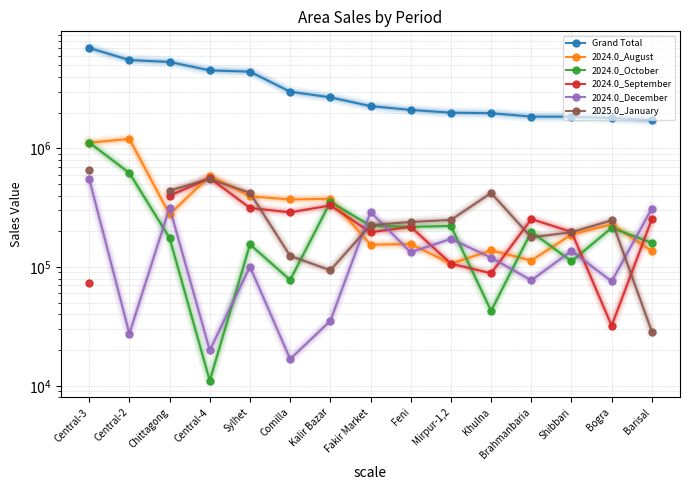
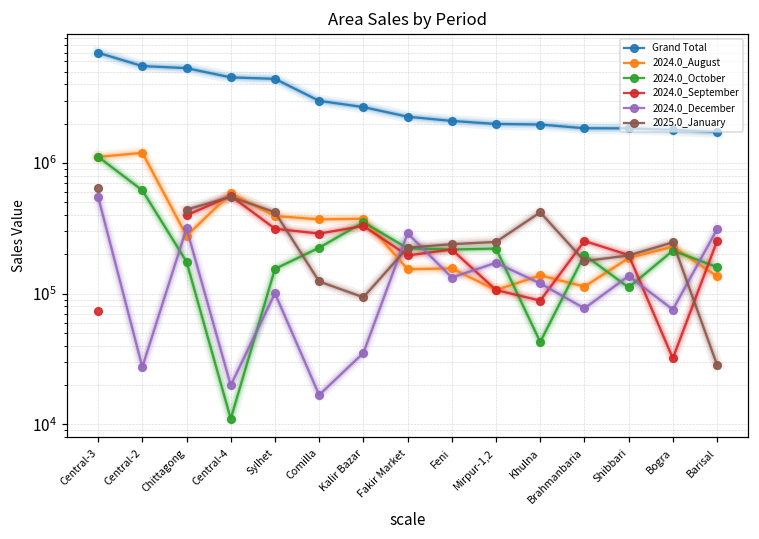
  {
    "Grand Total": {
      "Central-3": 7000000,
      "Central-2": 6000000,
      "Chittagong": 5000000,
      "Central-4": 4500000,
      "Sylhet": 4400000,
      "Comilla": 3000000,
      "Kalir Bazar": 2700000,
      "Fakir Market": 2300000,
      "Feni": 2100000,
      "Mirpur-1,2": 2000000,
      "Khulna": 2000000,
      "Brahmanbaria": 1800000,
      "Barisal": 1700000
    },
    "2024.0_August": {
      "Central-2": 1200000,
      "Chittagong": 280000,
      "Sylhet": 390000,
      "Comilla": 370000,
      "Kalir Bazar": 380000,
      "Fakir Market": 150000,
      "Feni": 160000,
      "Khulna": 140000,
      "Brahmanbaria": 110000,
      "Bogra": 230000,
      "Barisal": 140000
    },
    "2024.0_October": {
      "Central-2": 600000,
      "Chittagong": 180000,
      "Central-4": 11000,
      "Sylhet": 160000,
-     "Comilla": 80000,
+     "Comilla": 230000,
      "Kalir Bazar": 350000,
      "Mirpur-1,2": 220000,
      "Khulna": 43000,
      "Brahmanbaria": 200000,
      "Shibbari": 110000,
      "Bogra": 210000,
      "Barisal": 160000
    },
    "2024.0_September": {
      "Central-3": 70000,
      "Chittagong": 400000,
      "Sylhet": 310000,
      "Comilla": 290000,
      "Kalir Bazar": 330000,
      "Fakir Market": 200000,
      "Khulna": 90000,
      "Brahmanbaria": 250000,
      "Bogra": 32000,
      "Barisal": 250000
    },
    "2024.0_December": {
      "Central-3": 600000,
      "Central-2": 28000,
      "Chittagong": 320000,
      "Central-4": 20000,
      "Sylhet": 100000,
      "Comilla": 17000,
      "Kalir Bazar": 35000,
      "Fakir Market": 290000,
      "Feni": 130000,
      "Mirpur-1,2": 170000,
      "Khulna": 120000,
      "Brahmanbaria": 80000,
      "Shibbari": 140000,
      "Bogra": 80000,
      "Barisal": 310000
    },
    "2025.0_January": {
      "Central-3": 700000,
      "Chittagong": 440000,
      "Sylhet": 420000,
      "Comilla": 120000,
      "Kalir Bazar": 90000,
      "Feni": 240000,
      "Mirpur-1,2": 250000,
      "Khulna": 420000,
      "Brahmanbaria": 180000,
      "Bogra": 250000,
      "Barisal": 29000
    }
  }
